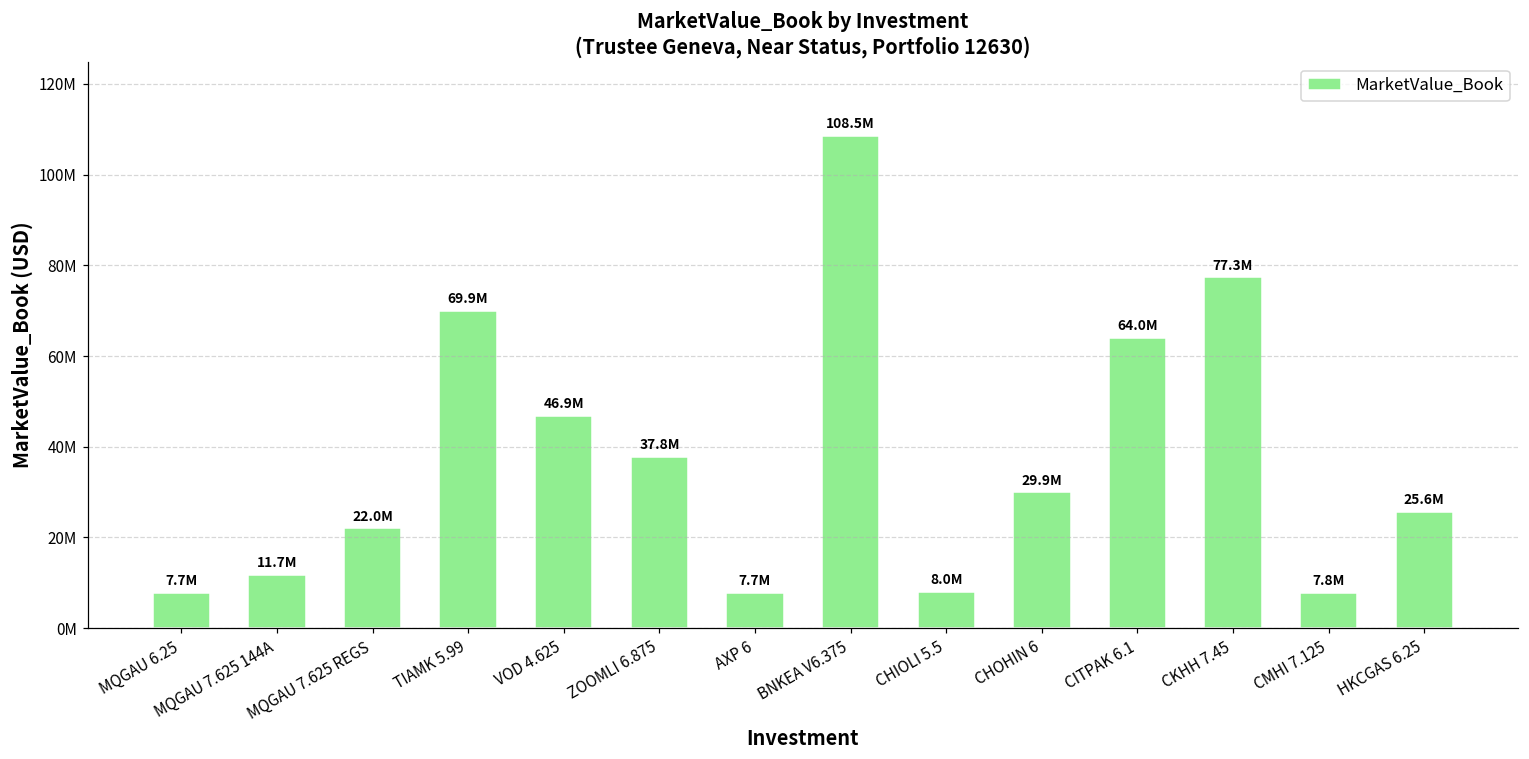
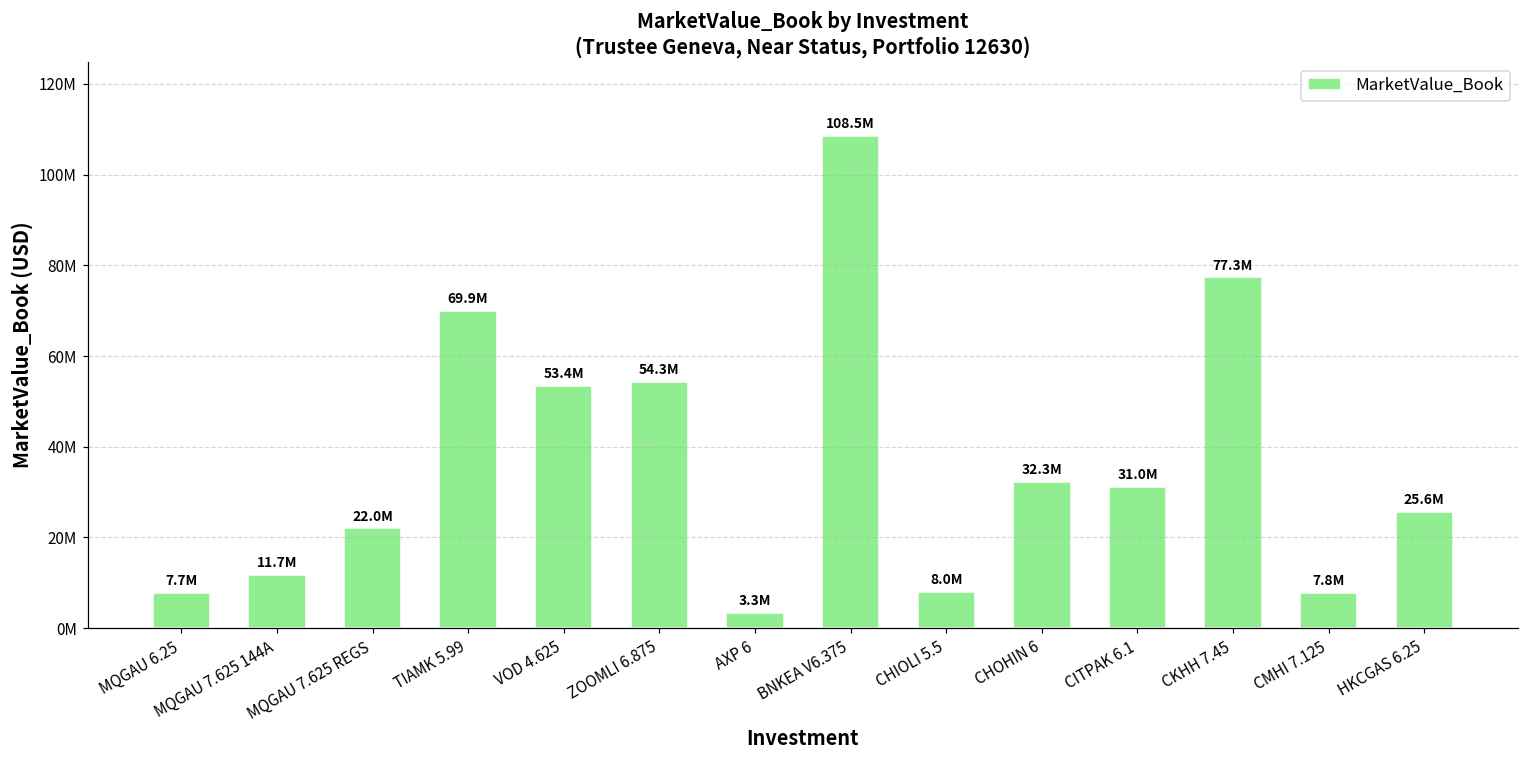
  {
    "MQGAU 6.25": "7.7M",
    "MQGAU 7.625 144A": "11.7M",
    "MQGAU 7.625 REGS": "22.0M",
    "TIAMK 5.99": "69.9M",
-   "VOD 4.625": "46.9M",
-   "ZOOMLI 6.875": "37.8M",
-   "AXP 6": "7.7M",
+   "VOD 4.625": "53.4M",
+   "ZOOMLI 6.875": "54.3M",
+   "AXP 6": "3.3M",
    "BNKEA V6.375": "108.5M",
    "CHIOLI 5.5": "8.0M",
-   "CHOHIN 6": "29.9M",
-   "CITPAK 6.1": "64.0M",
+   "CHOHIN 6": "32.3M",
+   "CITPAK 6.1": "31.0M",
    "CKHH 7.45": "77.3M",
    "CMHI 7.125": "7.8M",
    "HKCGAS 6.25": "25.6M"
  }
